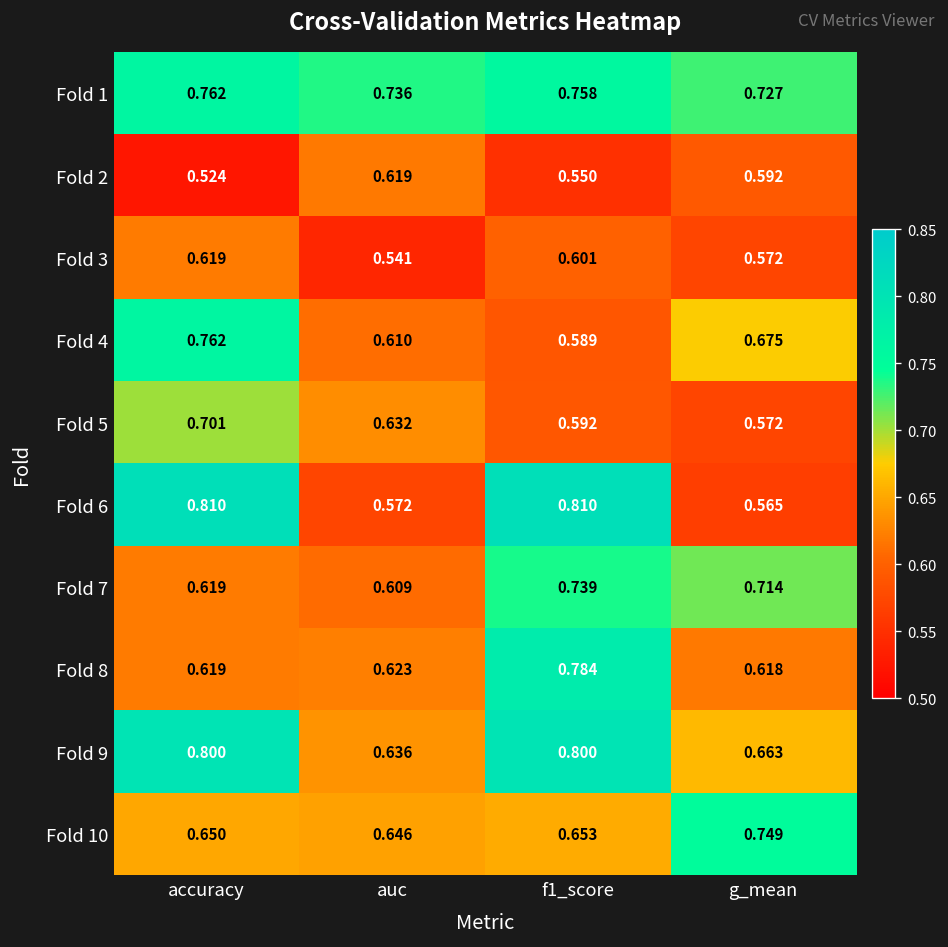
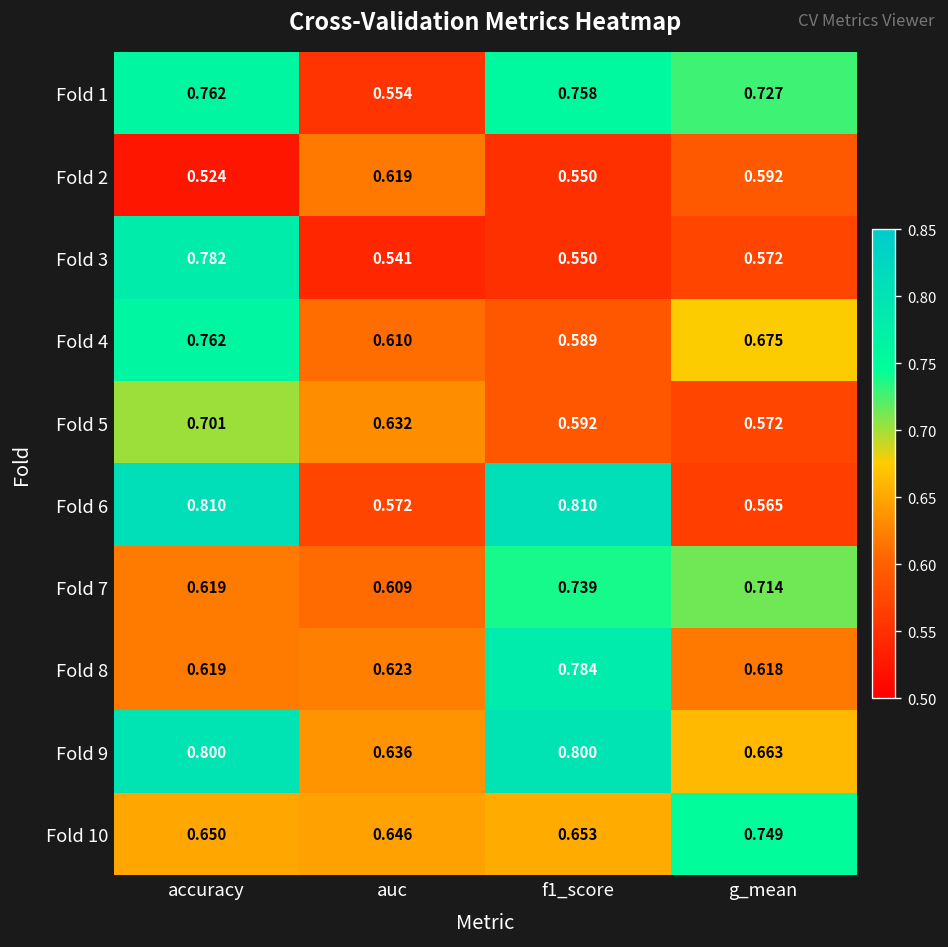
  {
    "Fold 1": {
      "accuracy": 0.762,
-     "auc": 0.736,
+     "auc": 0.554,
      "f1_score": 0.758,
      "g_mean": 0.727
    },
    "Fold 2": {
      "accuracy": 0.524,
      "auc": 0.619,
      "f1_score": 0.550,
      "g_mean": 0.592
    },
    "Fold 3": {
-     "accuracy": 0.619,
+     "accuracy": 0.782,
      "auc": 0.541,
-     "f1_score": 0.601,
+     "f1_score": 0.550,
      "g_mean": 0.572
    },
    "Fold 4": {
      "accuracy": 0.762,
      "auc": 0.610,
      "f1_score": 0.589,
      "g_mean": 0.675
    },
    "Fold 5": {
      "accuracy": 0.701,
      "auc": 0.632,
      "f1_score": 0.592,
      "g_mean": 0.572
    },
    "Fold 6": {
      "accuracy": 0.810,
      "auc": 0.572,
      "f1_score": 0.810,
      "g_mean": 0.565
    },
    "Fold 7": {
      "accuracy": 0.619,
      "auc": 0.609,
      "f1_score": 0.739,
      "g_mean": 0.714
    },
    "Fold 8": {
      "accuracy": 0.619,
      "auc": 0.623,
      "f1_score": 0.784,
      "g_mean": 0.618
    },
    "Fold 9": {
      "accuracy": 0.800,
      "auc": 0.636,
      "f1_score": 0.800,
      "g_mean": 0.663
    },
    "Fold 10": {
      "accuracy": 0.650,
      "auc": 0.646,
      "f1_score": 0.653,
      "g_mean": 0.749
    }
  }
